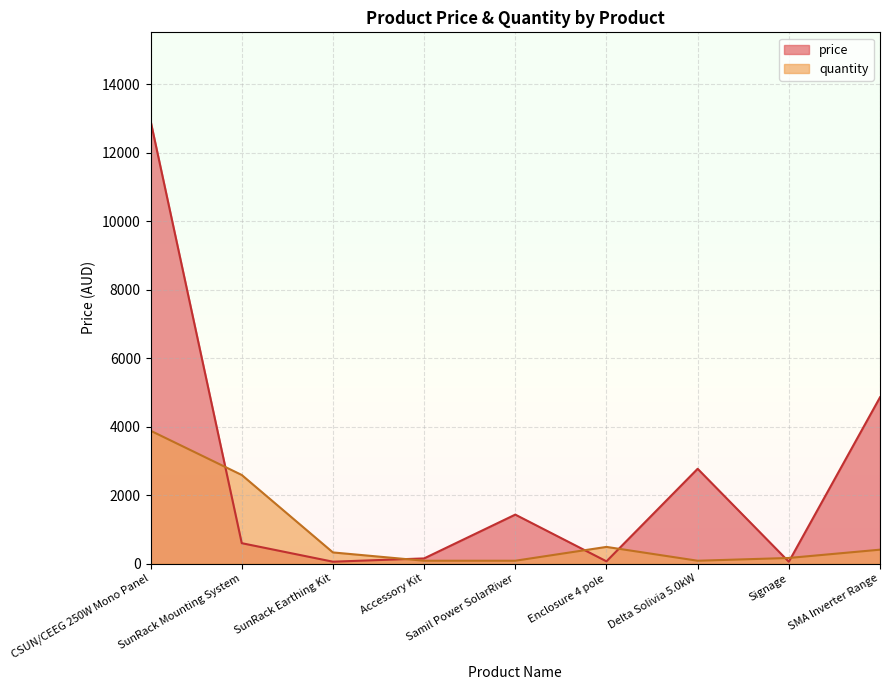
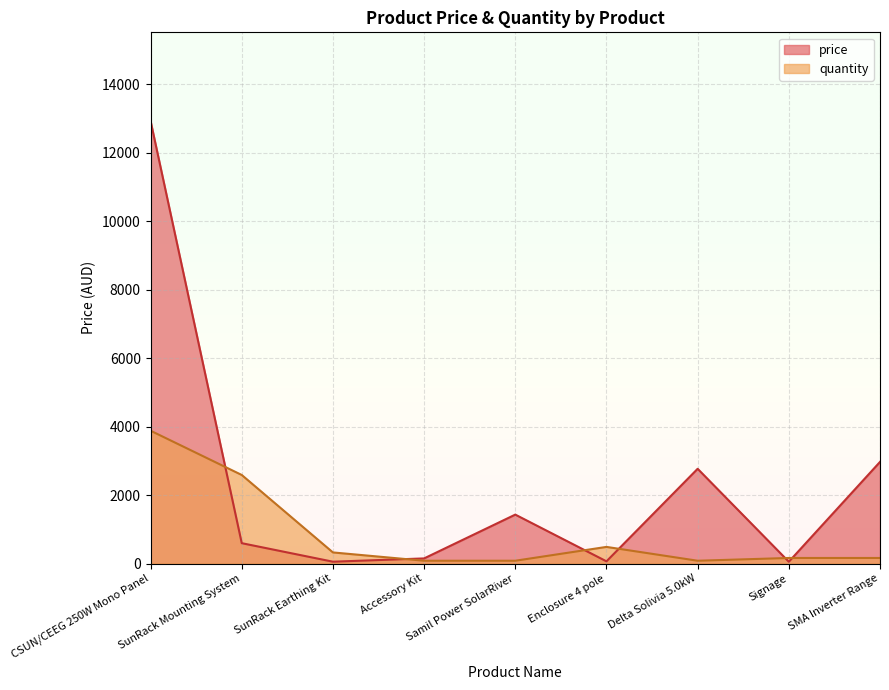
  {
    "price": {
      "CSUN/CEEG 250W Mono Panel": 12900,
      "SunRack Mounting System": 600,
      "SunRack Earthing Kit": 100,
      "Samil Power SolarRiver": 1400,
      "Enclosure 4 pole": 100,
      "Delta Solivia 5.0kW": 2800,
      "Signage": 100,
-     "SMA Inverter Range": 4900
+     "SMA Inverter Range": 3000
    },
    "quantity": {
      "CSUN/CEEG 250W Mono Panel": 3900,
      "SunRack Mounting System": 2600,
      "SunRack Earthing Kit": 300,
      "Samil Power SolarRiver": 100,
      "Enclosure 4 pole": 500,
      "Delta Solivia 5.0kW": 100,
      "Signage": 200,
-     "SMA Inverter Range": 400
+     "SMA Inverter Range": 200
    }
  }
